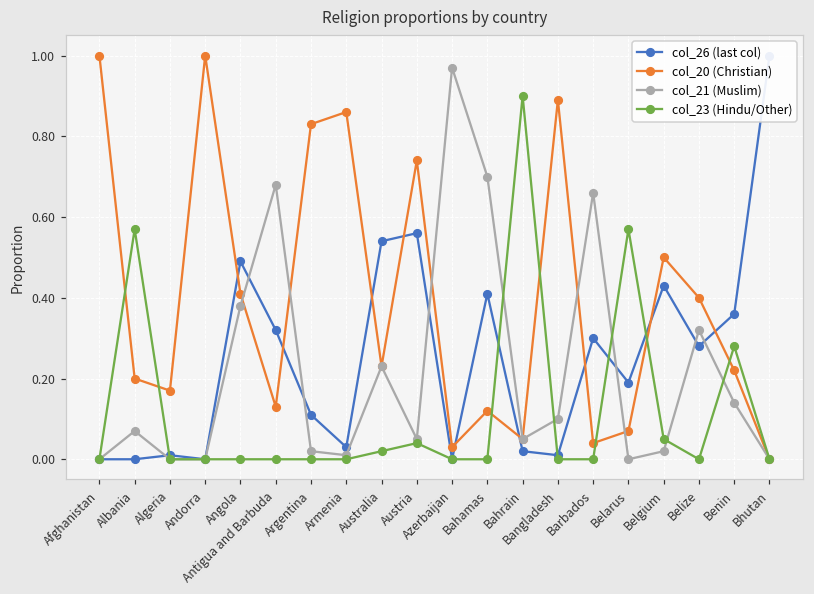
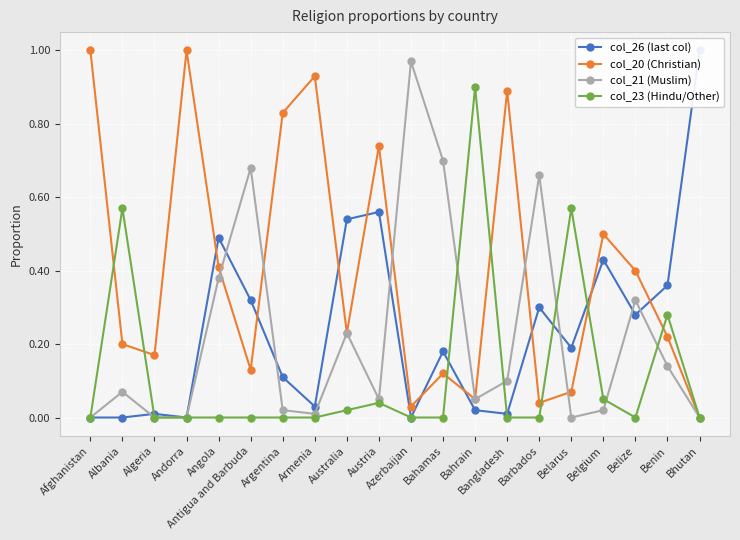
  {
    "col_26 (last col)": {
      "Albania": 0.00,
      "Algeria": 0.01,
      "Angola": 0.49,
      "Antigua and Barbuda": 0.32,
      "Argentina": 0.11,
      "Armenia": 0.03,
      "Australia": 0.54,
      "Austria": 0.56,
-     "Bahamas": 0.41,
+     "Bahamas": 0.18,
      "Bahrain": 0.02,
      "Bangladesh": 0.01,
      "Barbados": 0.30,
      "Belarus": 0.19,
      "Belgium": 0.43,
      "Belize": 0.28,
      "Benin": 0.36
    },
    "col_20 (Christian)": {
      "Afghanistan": 1.00,
      "Albania": 0.20,
      "Algeria": 0.17,
      "Andorra": 1.00,
      "Angola": 0.41,
      "Antigua and Barbuda": 0.13,
      "Argentina": 0.83,
-     "Armenia": 0.86,
+     "Armenia": 0.93,
      "Austria": 0.74,
      "Azerbaijan": 0.03,
      "Bahamas": 0.12,
      "Bangladesh": 0.89,
      "Barbados": 0.04,
      "Belarus": 0.07,
      "Belgium": 0.50,
      "Belize": 0.40,
      "Benin": 0.22
    },
    "col_21 (Muslim)": {
      "Albania": 0.07,
      "Angola": 0.38,
      "Antigua and Barbuda": 0.68,
      "Argentina": 0.02,
      "Armenia": 0.01,
      "Austria": 0.05,
      "Azerbaijan": 0.97,
      "Bahamas": 0.70,
      "Bangladesh": 0.10,
      "Barbados": 0.66,
      "Belarus": 0.00,
      "Belgium": 0.02,
      "Belize": 0.32,
      "Benin": 0.14
    },
    "col_23 (Hindu/Other)": {
      "Albania": 0.57,
      "Angola": 0.00,
      "Antigua and Barbuda": 0.00,
      "Argentina": 0.00,
      "Armenia": 0.00,
      "Australia": 0.02,
      "Austria": 0.04,
      "Bahamas": 0.00,
      "Bahrain": 0.90,
      "Bangladesh": 0.00,
      "Barbados": 0.00,
      "Belarus": 0.57,
      "Belgium": 0.05,
      "Belize": 0.00,
      "Benin": 0.28
    }
  }
